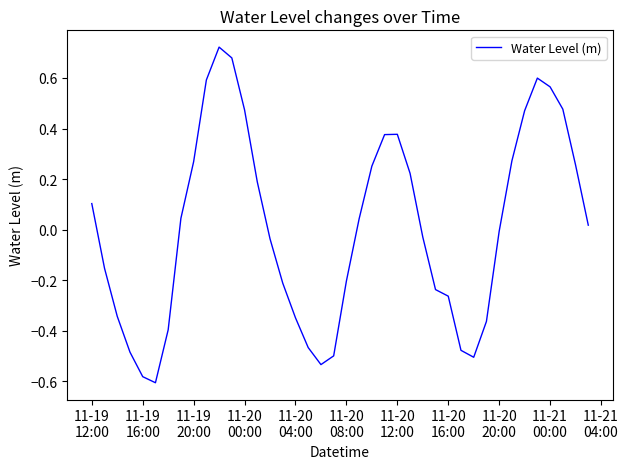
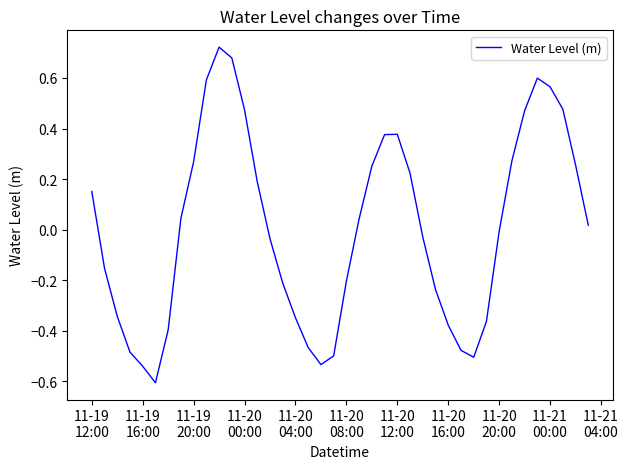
  {
-   "11-19 12:00": 0.10,
-   "11-19 16:00": -0.58,
+   "11-19 12:00": 0.15,
+   "11-19 16:00": -0.54,
    "11-19 20:00": 0.27,
    "11-20 00:00": 0.47,
    "11-20 04:00": -0.35,
    "11-20 08:00": -0.20,
    "11-20 12:00": 0.38,
-   "11-20 16:00": -0.26,
+   "11-20 16:00": -0.38,
    "11-20 20:00": -0.01,
    "11-21 00:00": 0.56
  }
